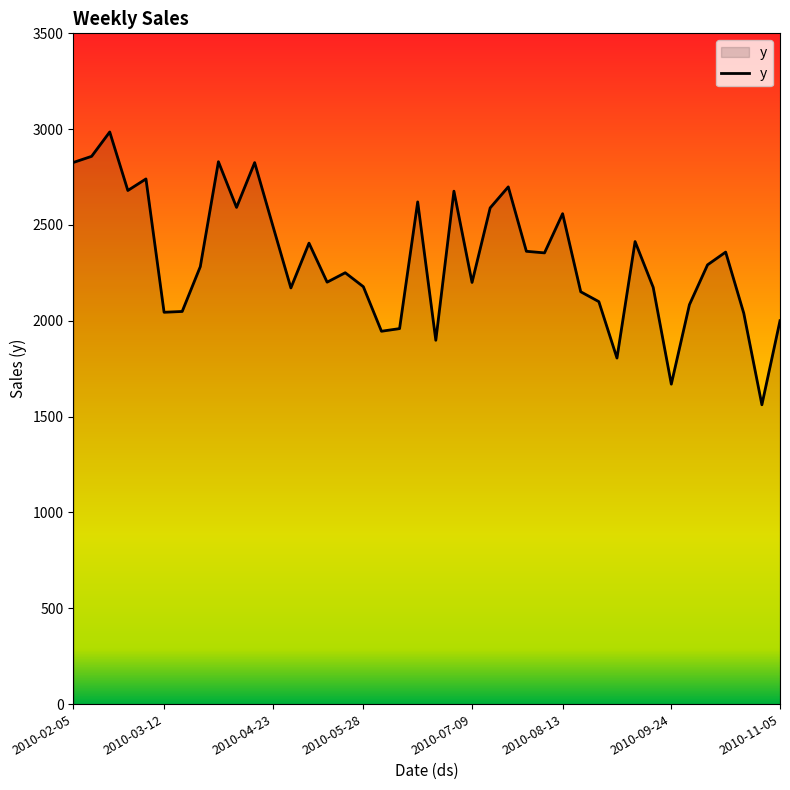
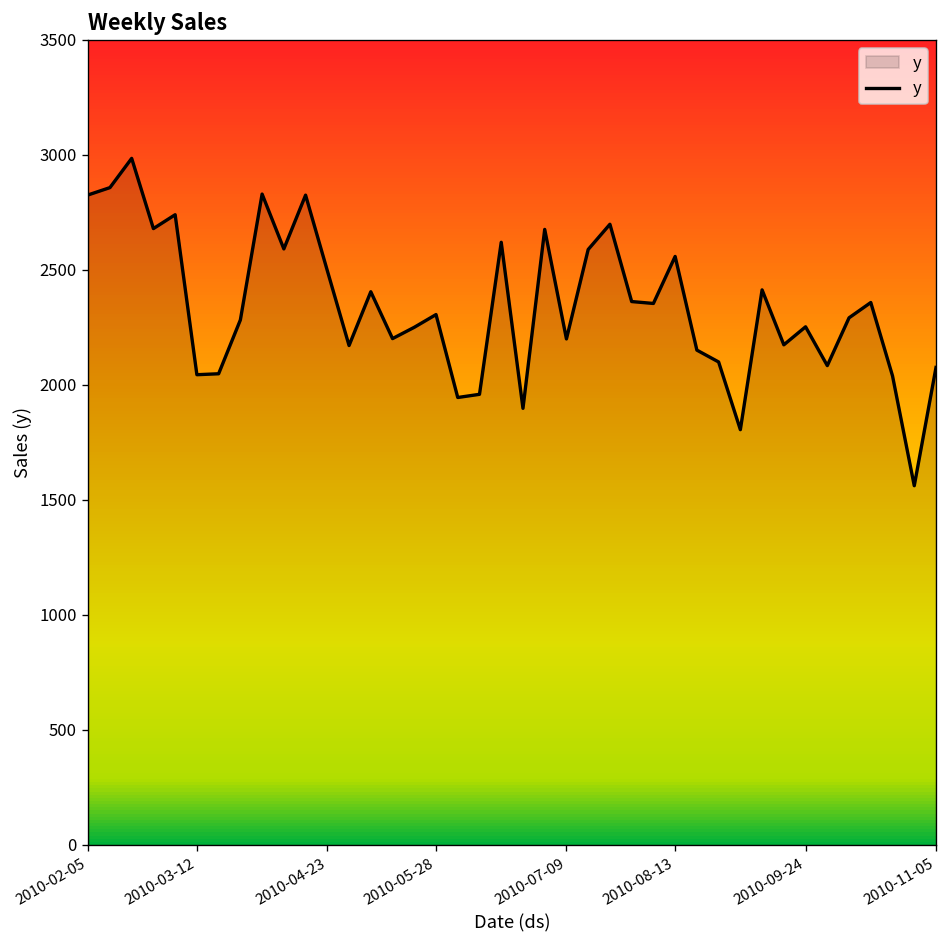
  {
    "2010-02-05": 2830,
    "2010-03-12": 2040,
    "2010-04-23": 2500,
-   "2010-05-28": 2180,
+   "2010-05-28": 2310,
    "2010-07-09": 2200,
    "2010-08-13": 2560,
-   "2010-09-24": 1670,
-   "2010-11-05": 2000
+   "2010-09-24": 2250,
+   "2010-11-05": 2080
  }
